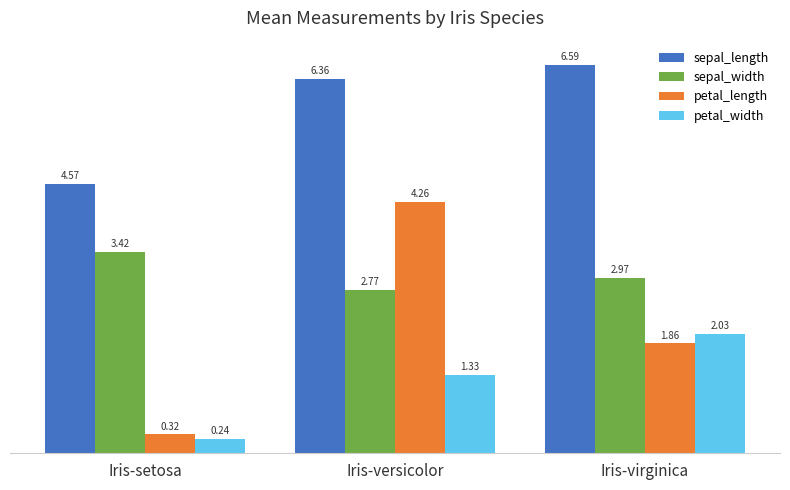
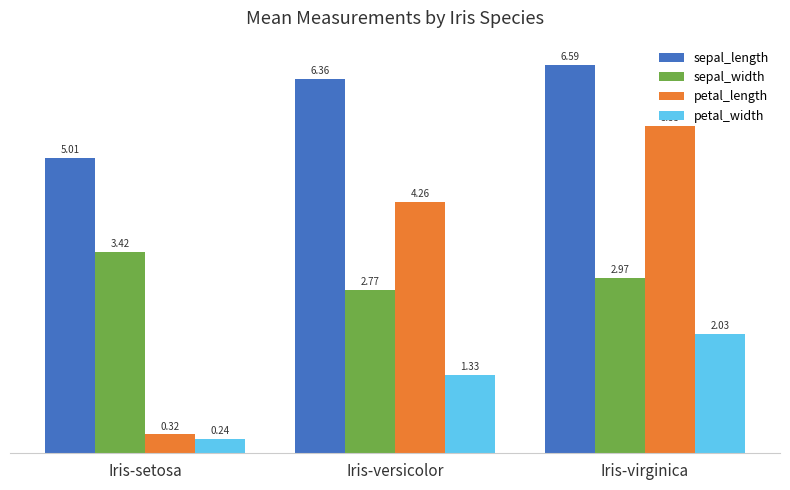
  {
    "sepal_length": {
-     "Iris-setosa": 4.57,
+     "Iris-setosa": 5.01,
      "Iris-versicolor": 6.36,
      "Iris-virginica": 6.59
    },
    "sepal_width": {
      "Iris-setosa": 3.42,
      "Iris-versicolor": 2.77,
      "Iris-virginica": 2.97
    },
    "petal_length": {
      "Iris-setosa": 0.32,
      "Iris-versicolor": 4.26,
-     "Iris-virginica": 1.86
+     "Iris-virginica": 5.55
    },
    "petal_width": {
      "Iris-setosa": 0.24,
      "Iris-versicolor": 1.33,
      "Iris-virginica": 2.03
    }
  }
